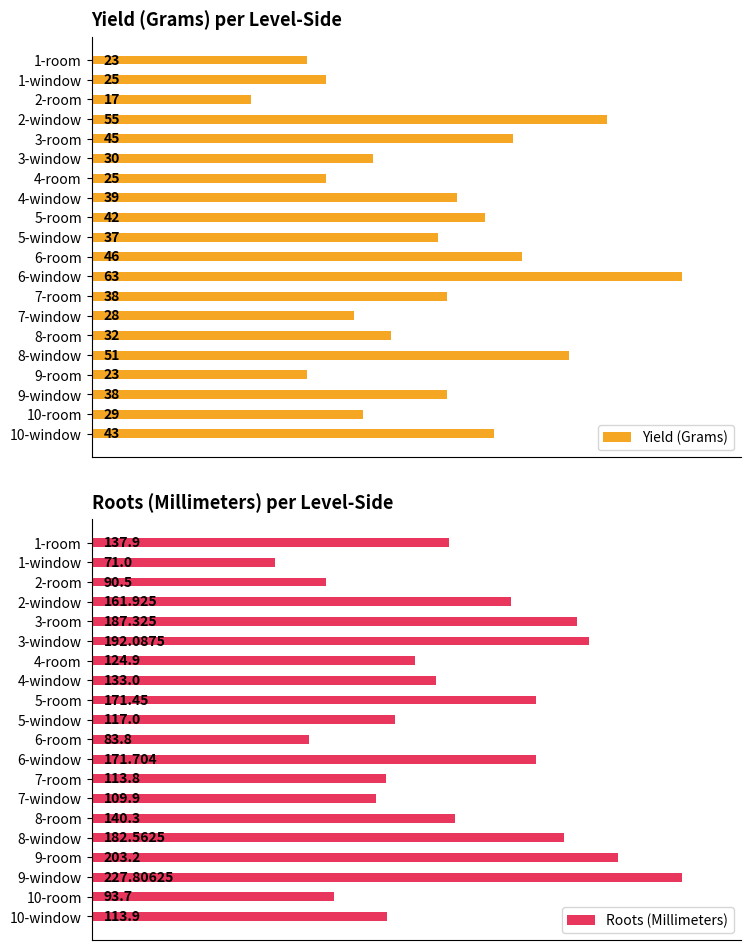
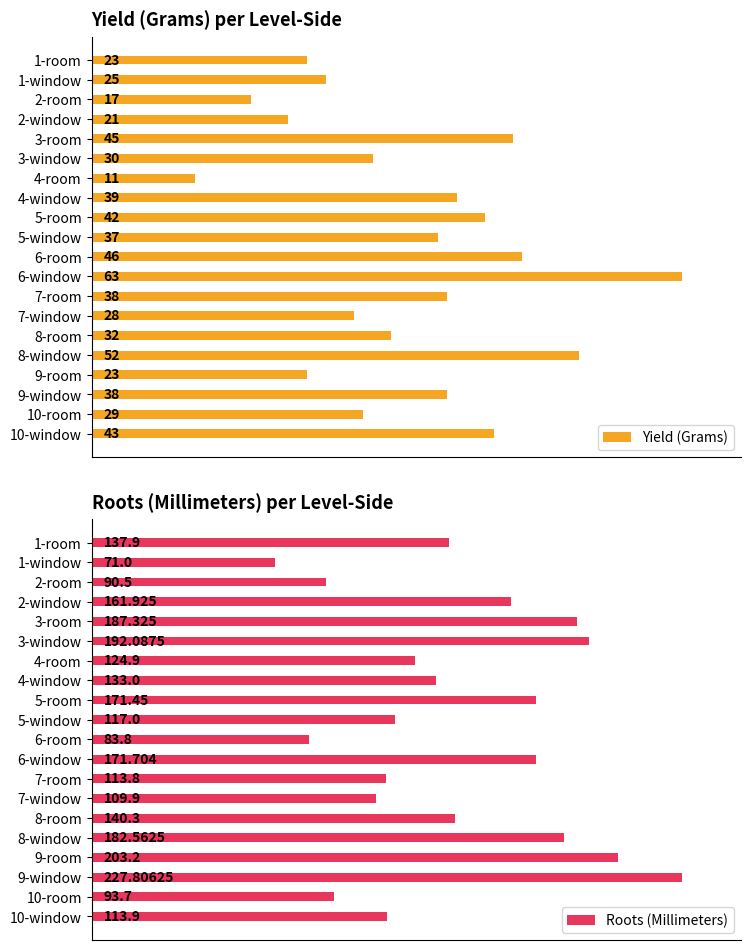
  {
    "Yield (Grams) per Level-Side": {
      "1-room": 23,
      "1-window": 25,
      "2-room": 17,
-     "2-window": 55,
+     "2-window": 21,
      "3-room": 45,
      "3-window": 30,
-     "4-room": 25,
+     "4-room": 11,
      "4-window": 39,
      "5-room": 42,
      "5-window": 37,
      "6-room": 46,
      "6-window": 63,
      "7-room": 38,
      "7-window": 28,
      "8-room": 32,
-     "8-window": 51,
+     "8-window": 52,
      "9-room": 23,
      "9-window": 38,
      "10-room": 29,
      "10-window": 43
    },
    "Roots (Millimeters) per Level-Side": {
      "1-room": 137.9,
      "1-window": 71.0,
      "2-room": 90.5,
      "2-window": 161.925,
      "3-room": 187.325,
      "3-window": 192.0875,
      "4-room": 124.9,
      "4-window": 133.0,
      "5-room": 171.45,
      "5-window": 117.0,
      "6-room": 83.8,
      "6-window": 171.704,
      "7-room": 113.8,
      "7-window": 109.9,
      "8-room": 140.3,
      "8-window": 182.5625,
      "9-room": 203.2,
      "9-window": 227.80625,
      "10-room": 93.7,
      "10-window": 113.9
    }
  }
